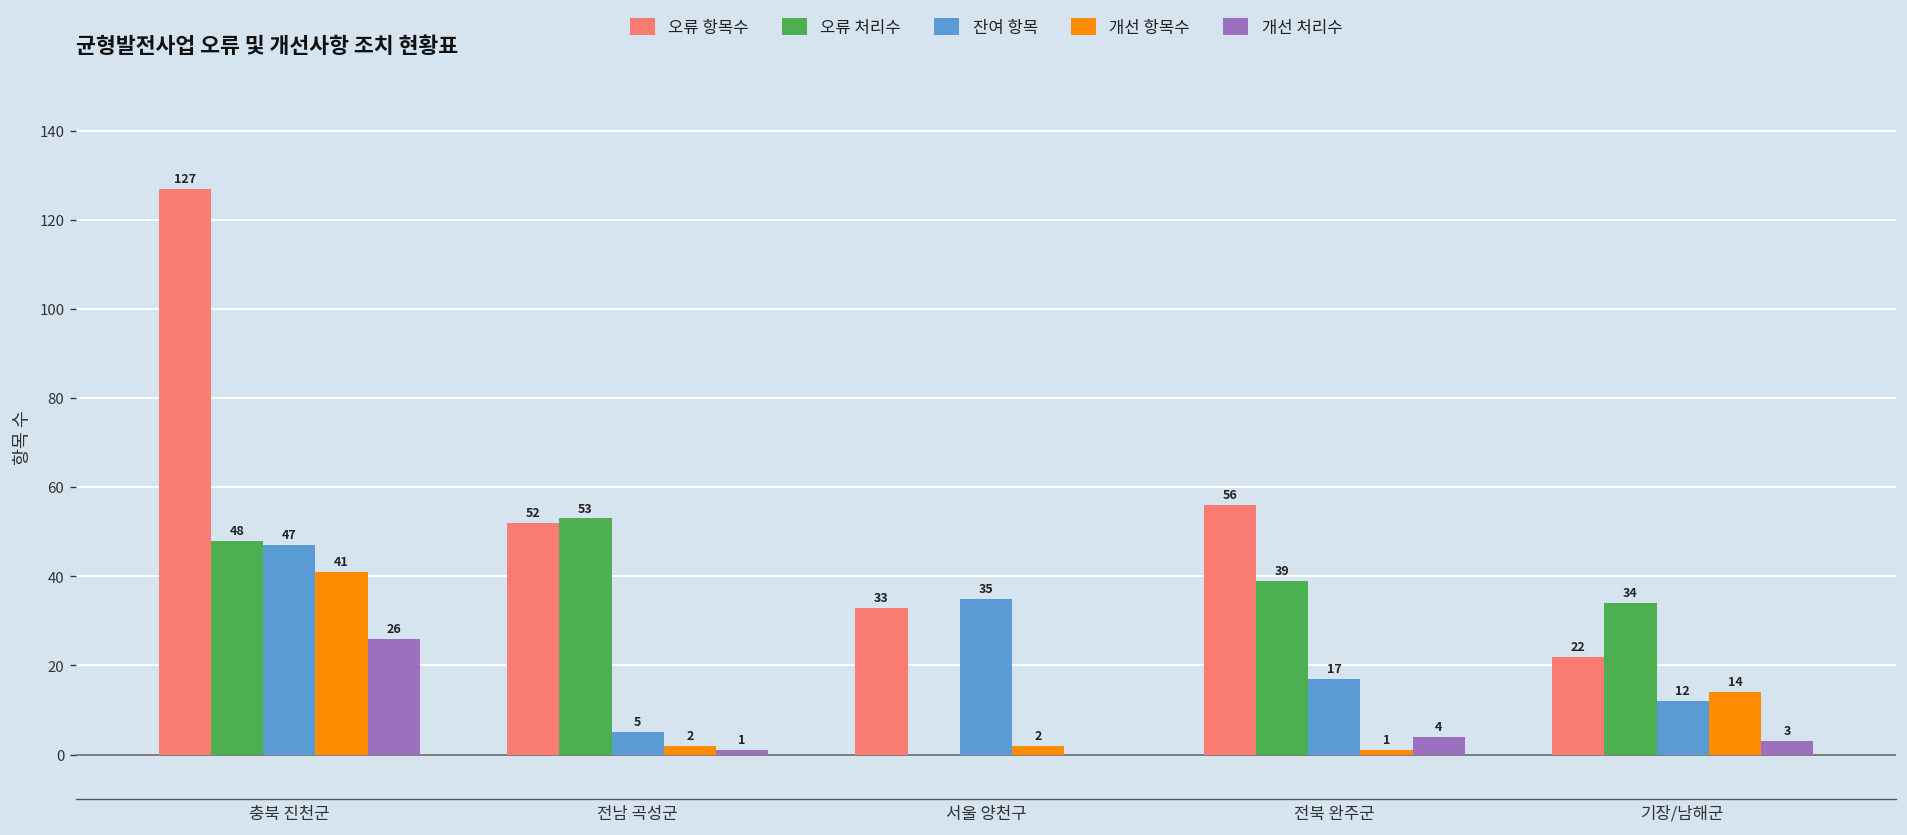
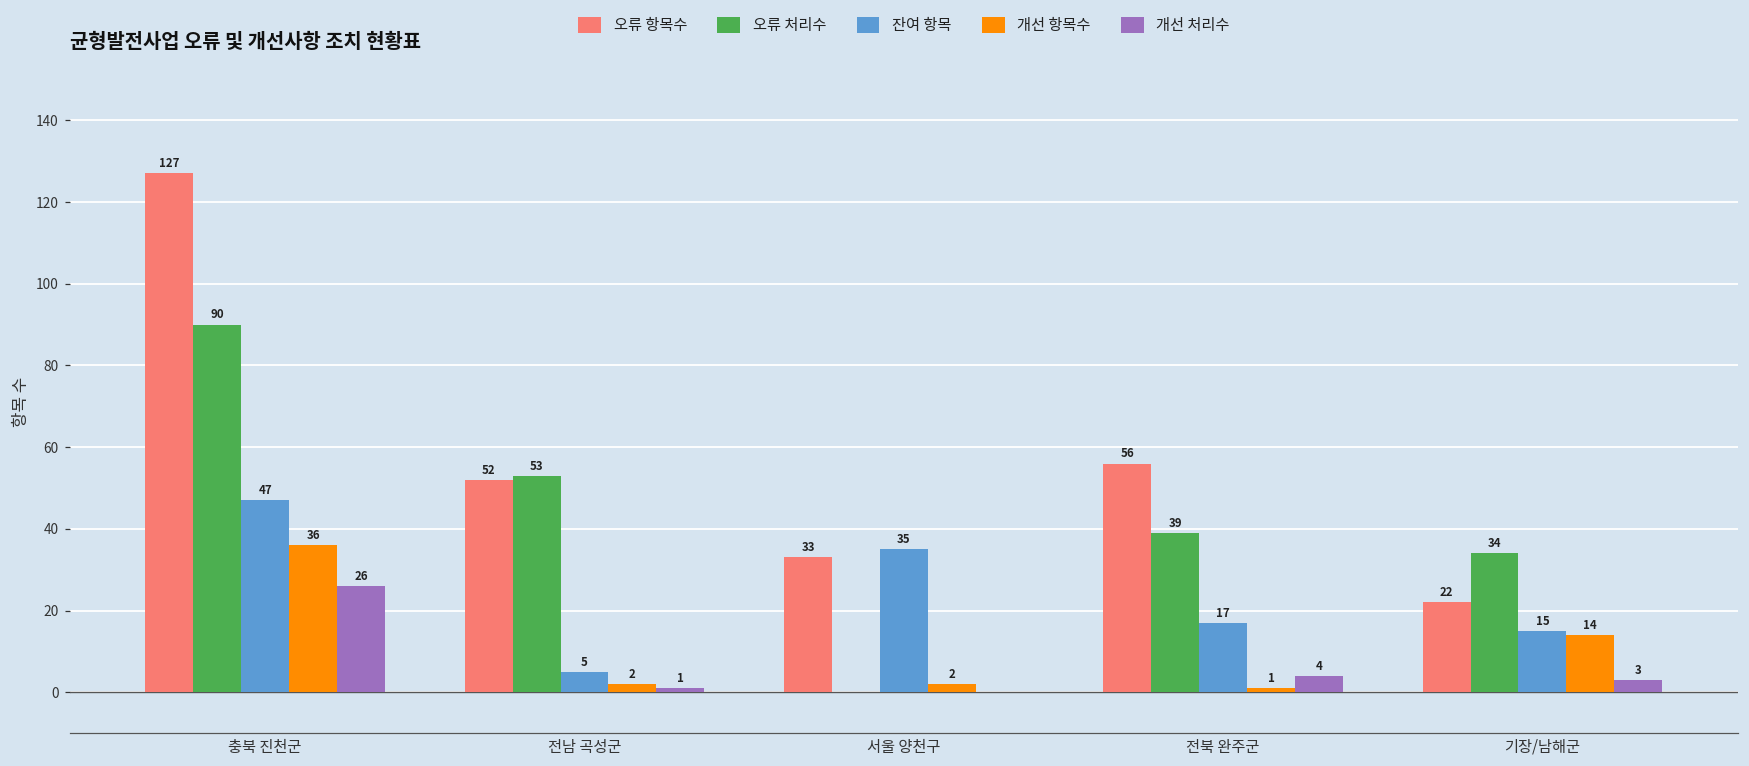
  {
    "오류 항목수": {
      "충북 진천군": 127,
      "전남 곡성군": 52,
      "서울 양천구": 33,
      "전북 완주군": 56,
      "기장/남해군": 22
    },
    "오류 처리수": {
-     "충북 진천군": 48,
+     "충북 진천군": 90,
      "전남 곡성군": 53,
      "전북 완주군": 39,
      "기장/남해군": 34
    },
    "잔여 항목": {
      "충북 진천군": 47,
      "전남 곡성군": 5,
      "서울 양천구": 35,
      "전북 완주군": 17,
-     "기장/남해군": 12
+     "기장/남해군": 15
    },
    "개선 항목수": {
-     "충북 진천군": 41,
+     "충북 진천군": 36,
      "전남 곡성군": 2,
      "서울 양천구": 2,
      "전북 완주군": 1,
      "기장/남해군": 14
    },
    "개선 처리수": {
      "충북 진천군": 26,
      "전남 곡성군": 1,
      "전북 완주군": 4,
      "기장/남해군": 3
    }
  }
